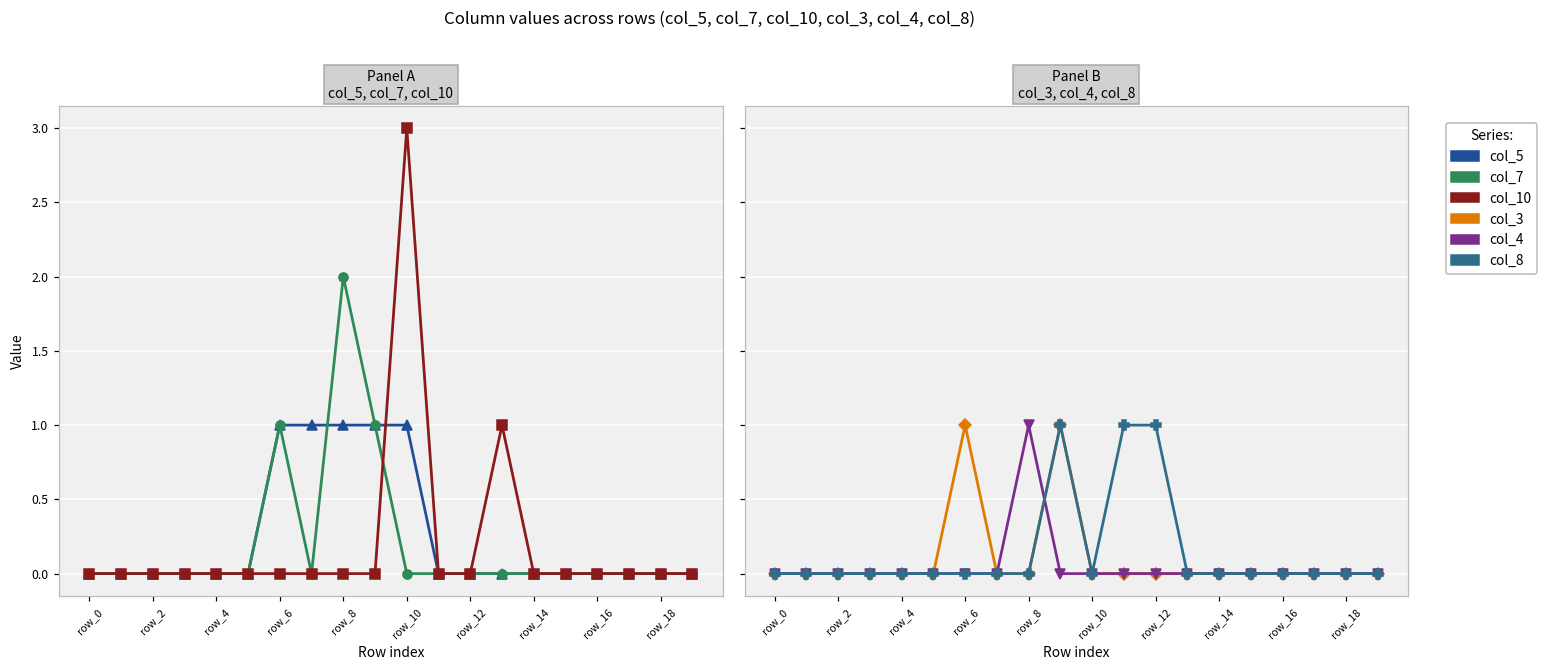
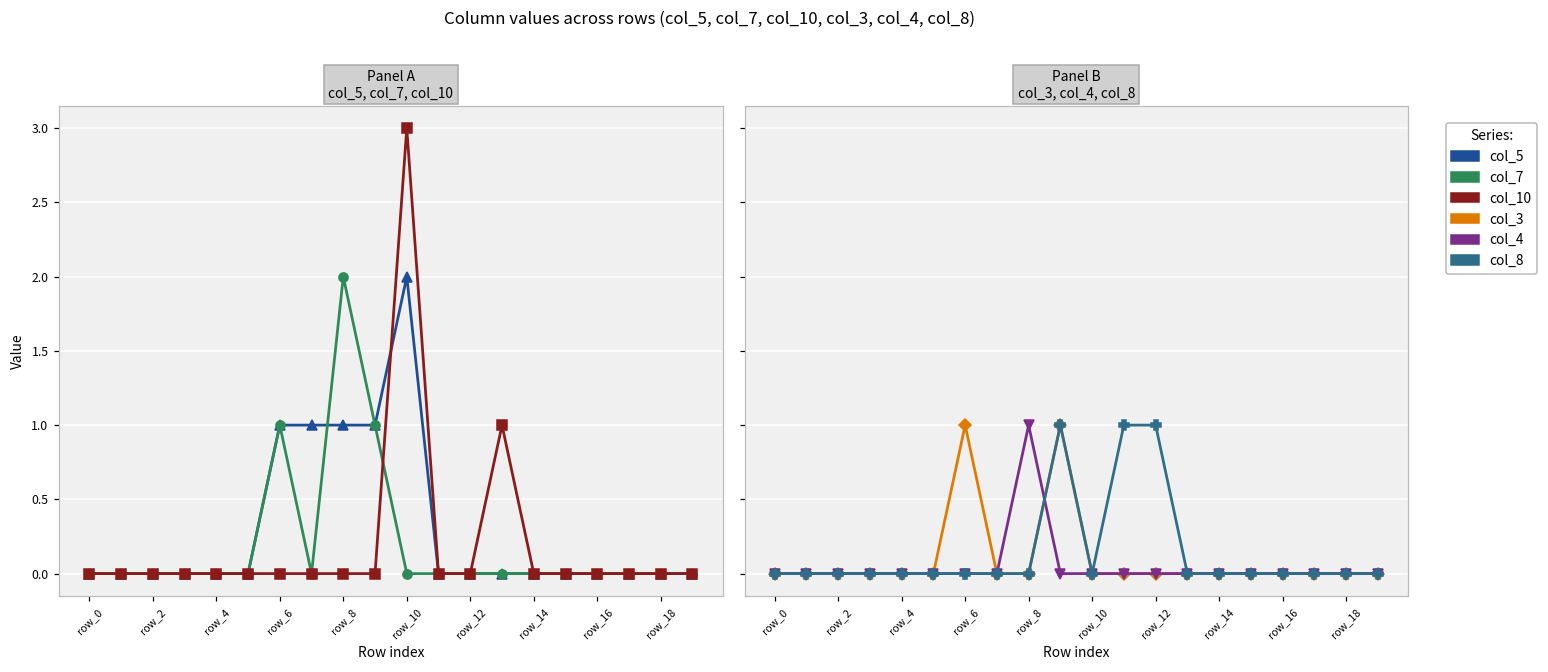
  {
    "Panel A col_5, col_7, col_10": {
      "col_5": {
        "row_8": 1,
-       "row_10": 1
+       "row_10": 2
      },
      "col_7": {
        "row_8": 2,
        "row_10": 0
      },
      "col_10": {
        "row_6": 0,
        "row_8": 0,
        "row_10": 3
      }
    }
  }
